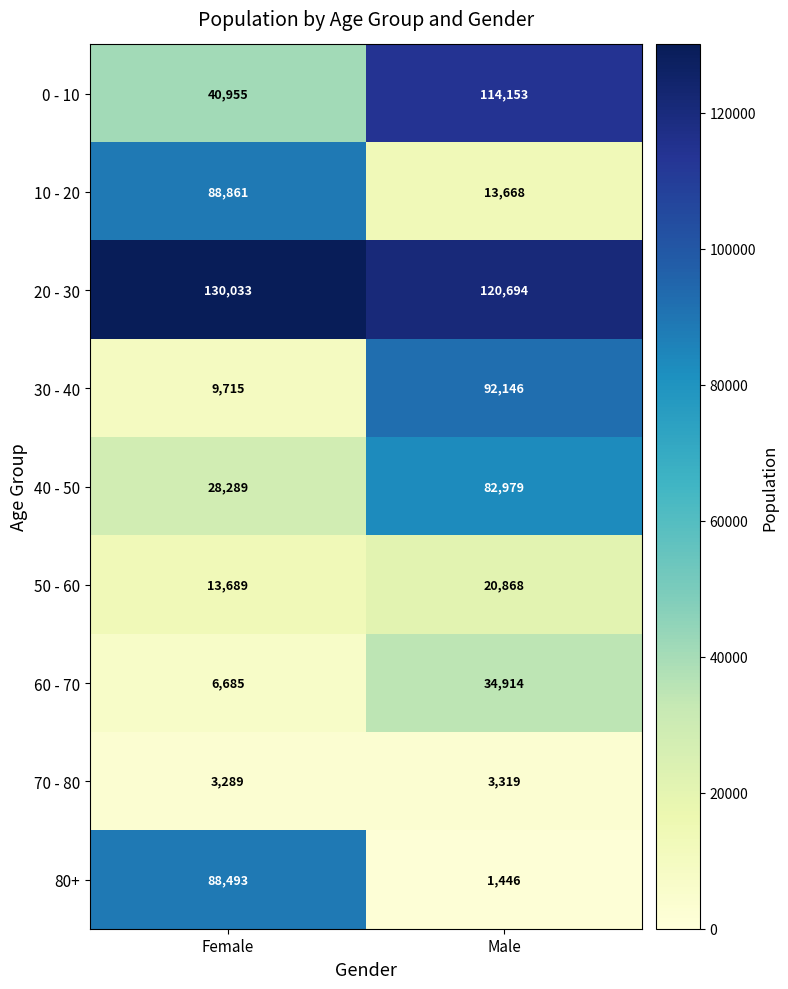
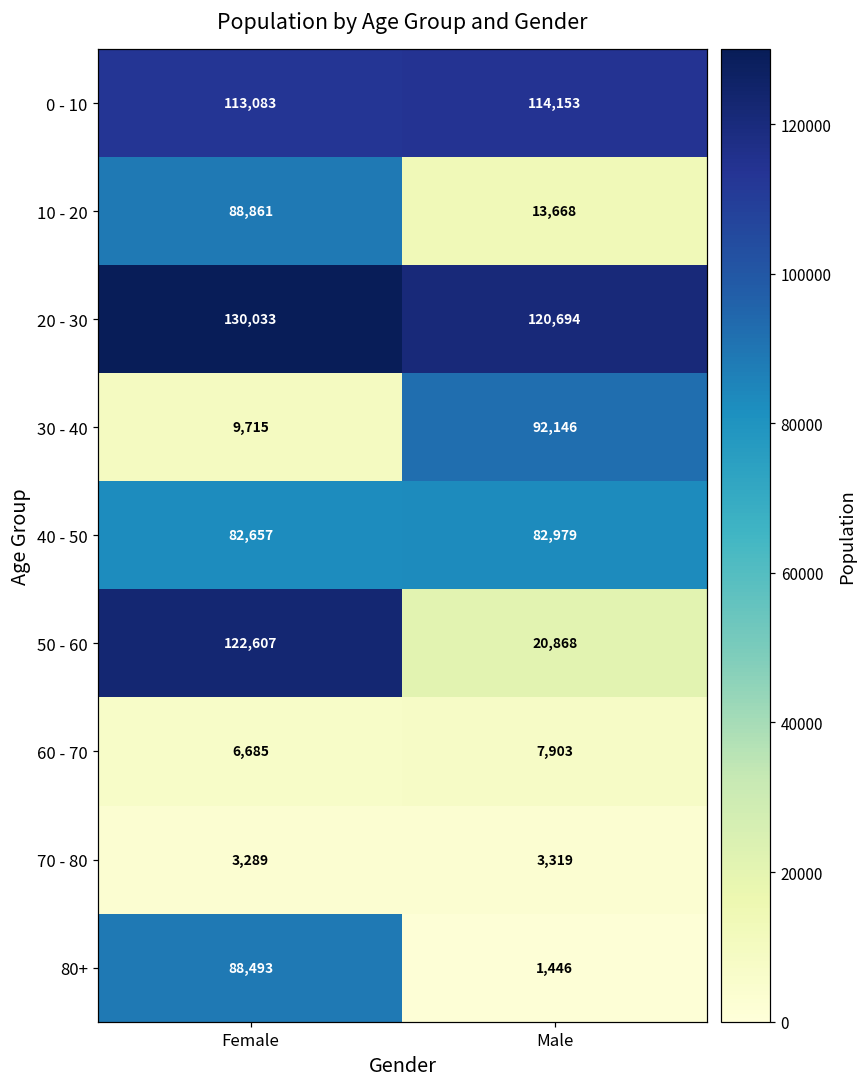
  {
    "0 - 10": {
-     "Female": "40,955",
+     "Female": "113,083",
      "Male": "114,153"
    },
    "10 - 20": {
      "Female": "88,861",
      "Male": "13,668"
    },
    "20 - 30": {
      "Female": "130,033",
      "Male": "120,694"
    },
    "30 - 40": {
      "Female": "9,715",
      "Male": "92,146"
    },
    "40 - 50": {
-     "Female": "28,289",
+     "Female": "82,657",
      "Male": "82,979"
    },
    "50 - 60": {
-     "Female": "13,689",
+     "Female": "122,607",
      "Male": "20,868"
    },
    "60 - 70": {
      "Female": "6,685",
-     "Male": "34,914"
+     "Male": "7,903"
    },
    "70 - 80": {
      "Female": "3,289",
      "Male": "3,319"
    },
    "80+": {
      "Female": "88,493",
      "Male": "1,446"
    }
  }
